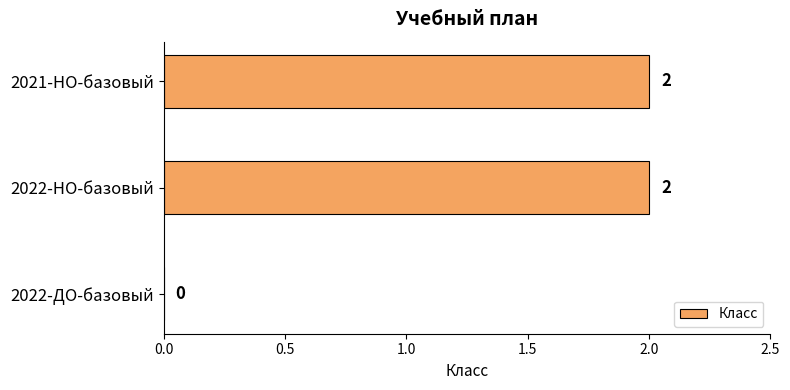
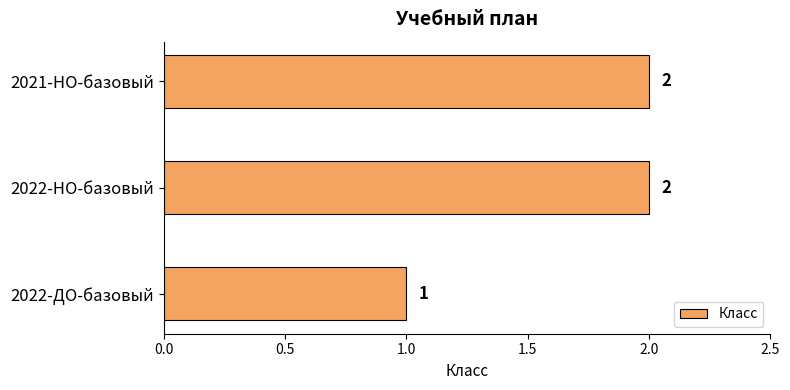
  {
    "2021-НО-базовый": 2,
    "2022-НО-базовый": 2,
-   "2022-ДО-базовый": 0
+   "2022-ДО-базовый": 1
  }
